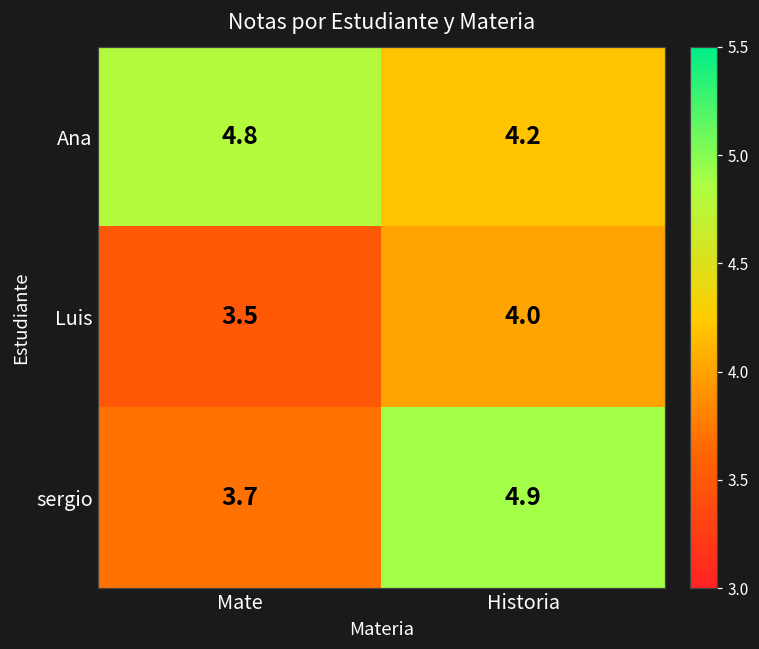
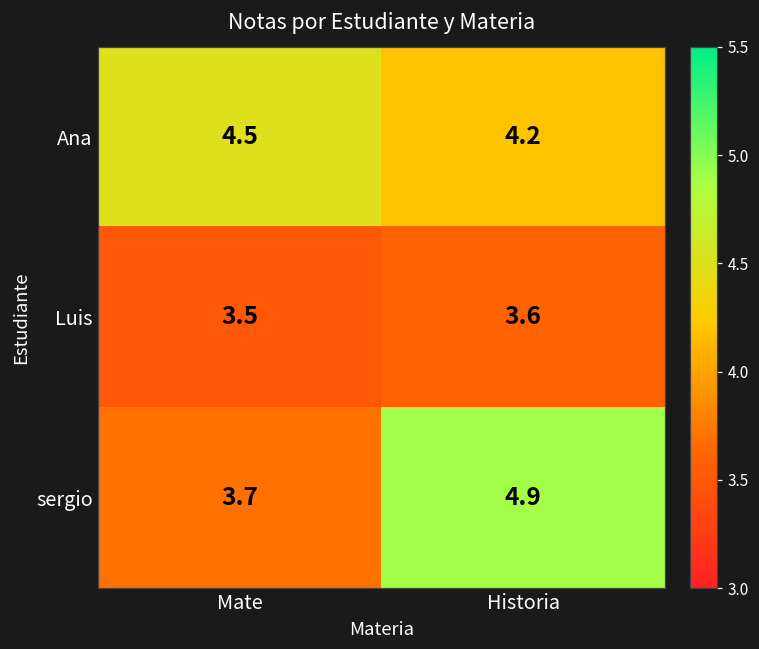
  {
    "Ana": {
-     "Mate": 4.8,
+     "Mate": 4.5,
      "Historia": 4.2
    },
    "Luis": {
      "Mate": 3.5,
-     "Historia": 4.0
+     "Historia": 3.6
    },
    "sergio": {
      "Mate": 3.7,
      "Historia": 4.9
    }
  }
